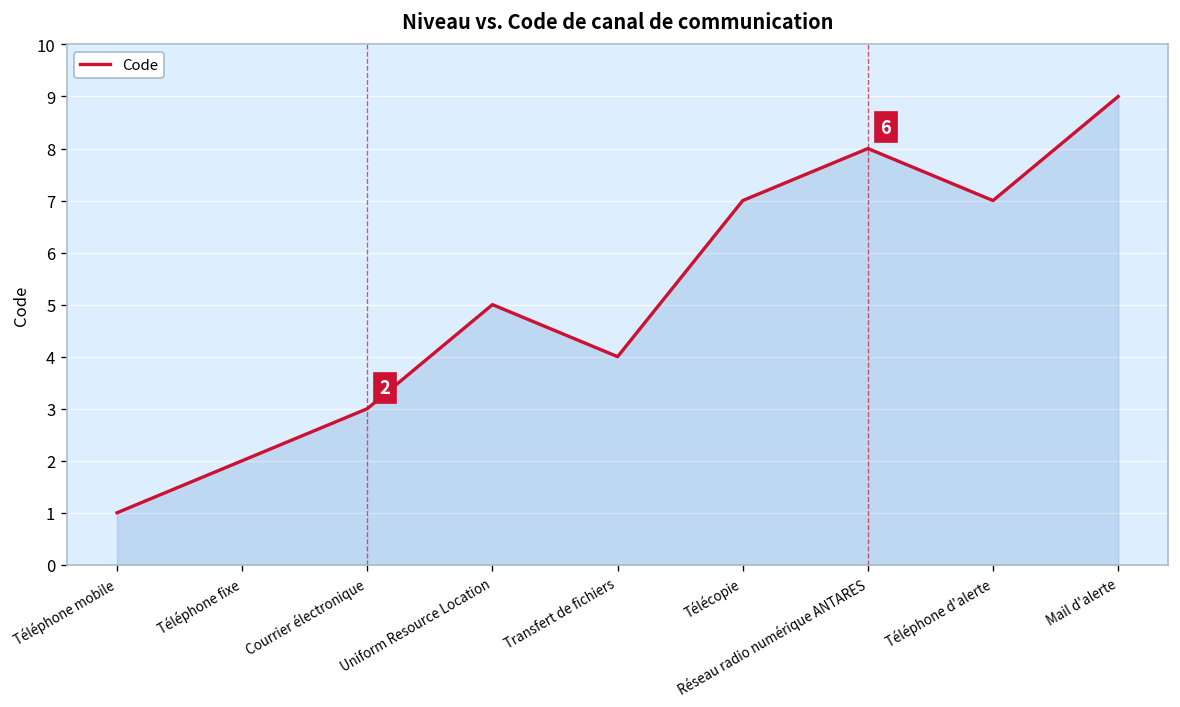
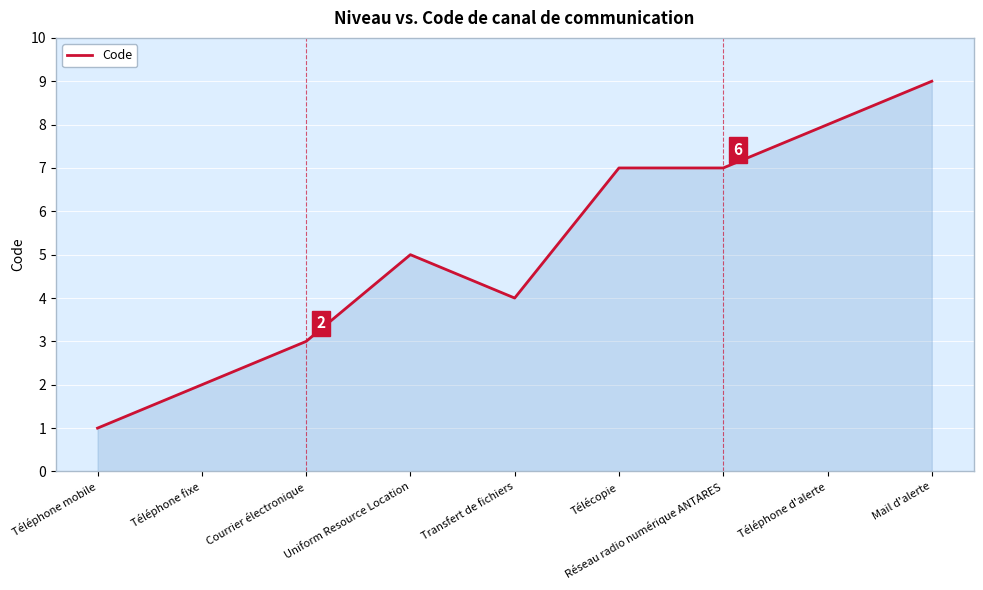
  {
    "Téléphone mobile": 1,
    "Téléphone fixe": 2,
    "Uniform Resource Location": 5,
    "Transfert de fichiers": 4,
    "Télécopie": 7,
-   "Réseau radio numérique ANTARES": 8,
-   "Téléphone d'alerte": 7,
+   "Réseau radio numérique ANTARES": 7,
+   "Téléphone d'alerte": 8,
    "Mail d'alerte": 9
  }
